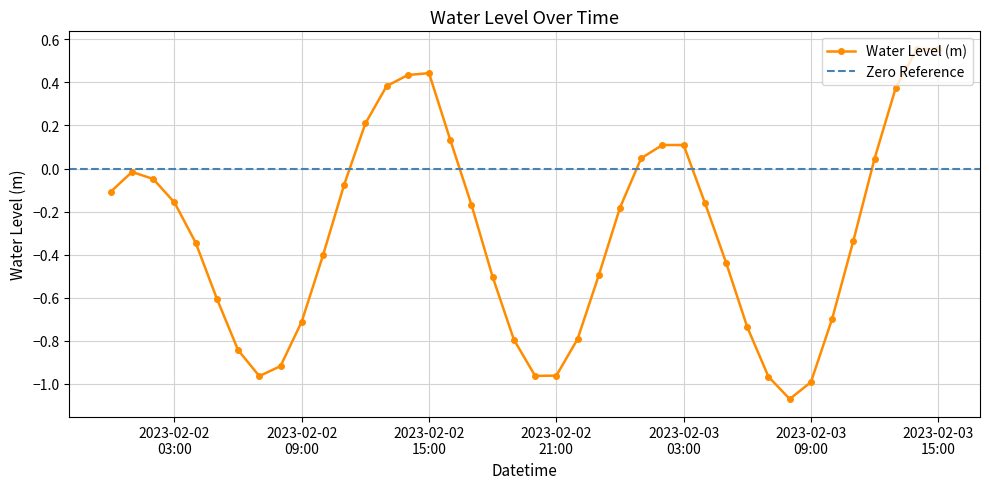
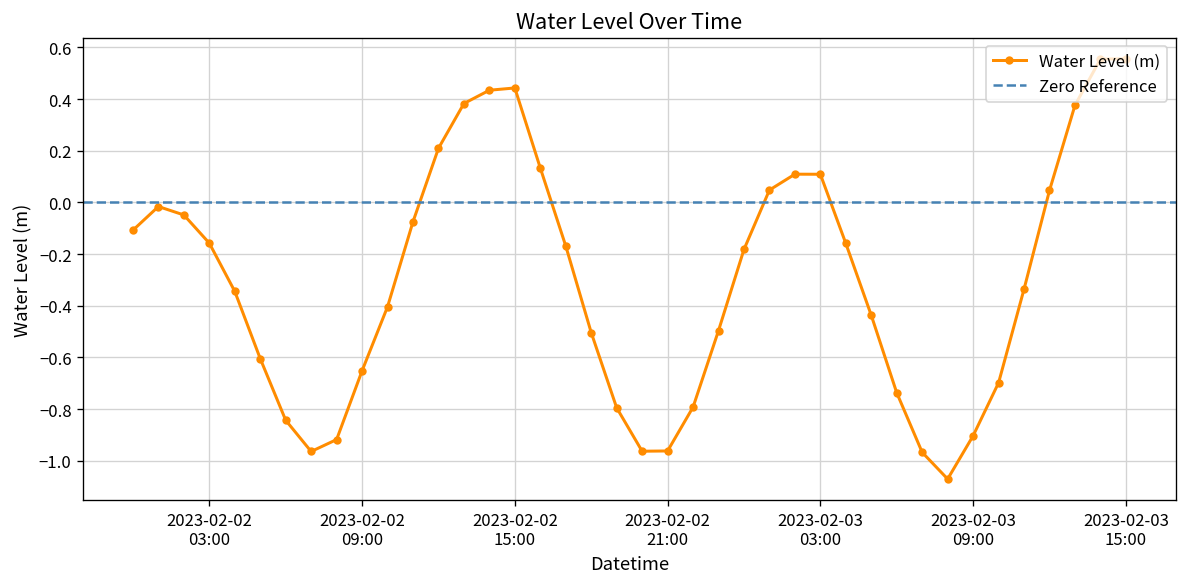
  {
    "2023-02-02 03:00": -0.16,
-   "2023-02-02 09:00": -0.71,
+   "2023-02-02 09:00": -0.65,
    "2023-02-02 15:00": 0.44,
    "2023-02-02 21:00": -0.96,
    "2023-02-03 03:00": 0.11,
-   "2023-02-03 09:00": -0.99
+   "2023-02-03 09:00": -0.90
  }
